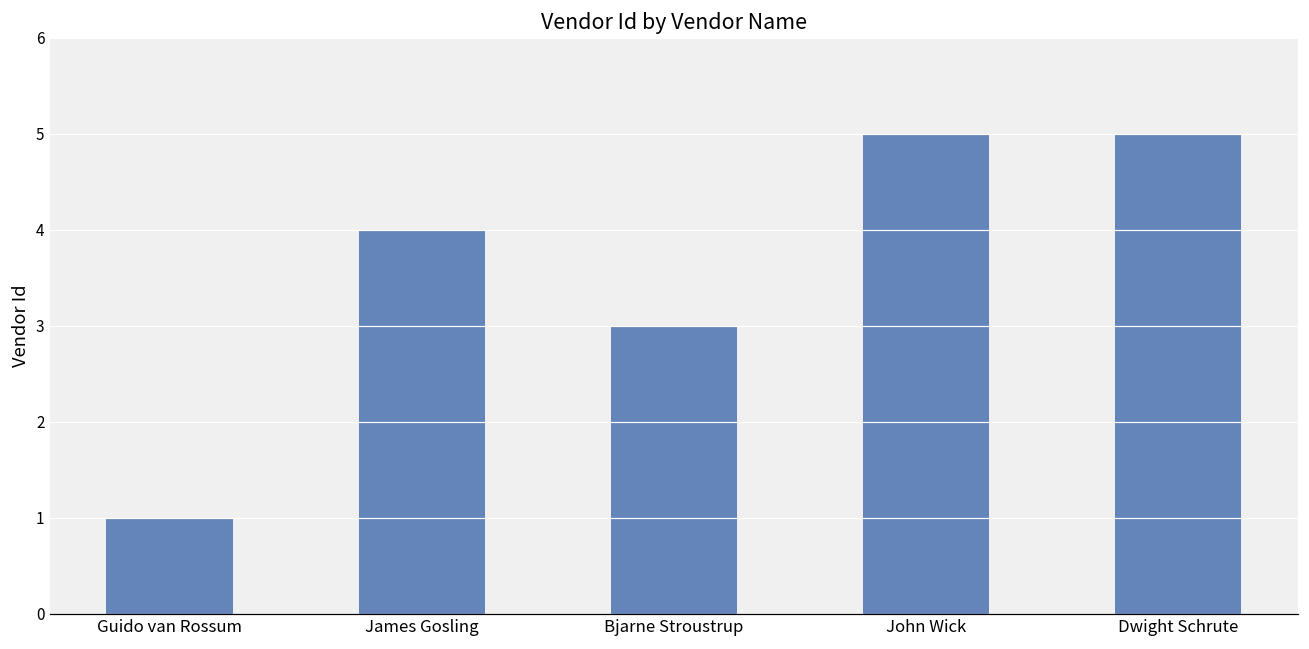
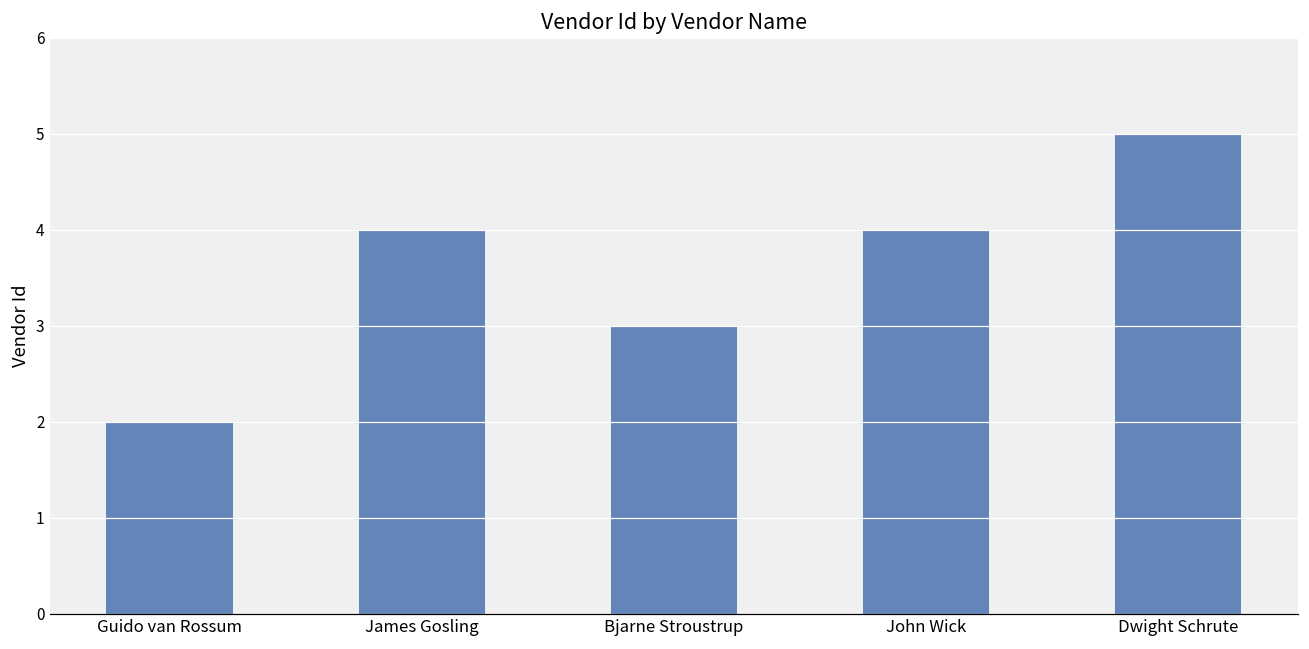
  {
-   "Guido van Rossum": 1,
+   "Guido van Rossum": 2,
    "James Gosling": 4,
    "Bjarne Stroustrup": 3,
-   "John Wick": 5,
+   "John Wick": 4,
    "Dwight Schrute": 5
  }
